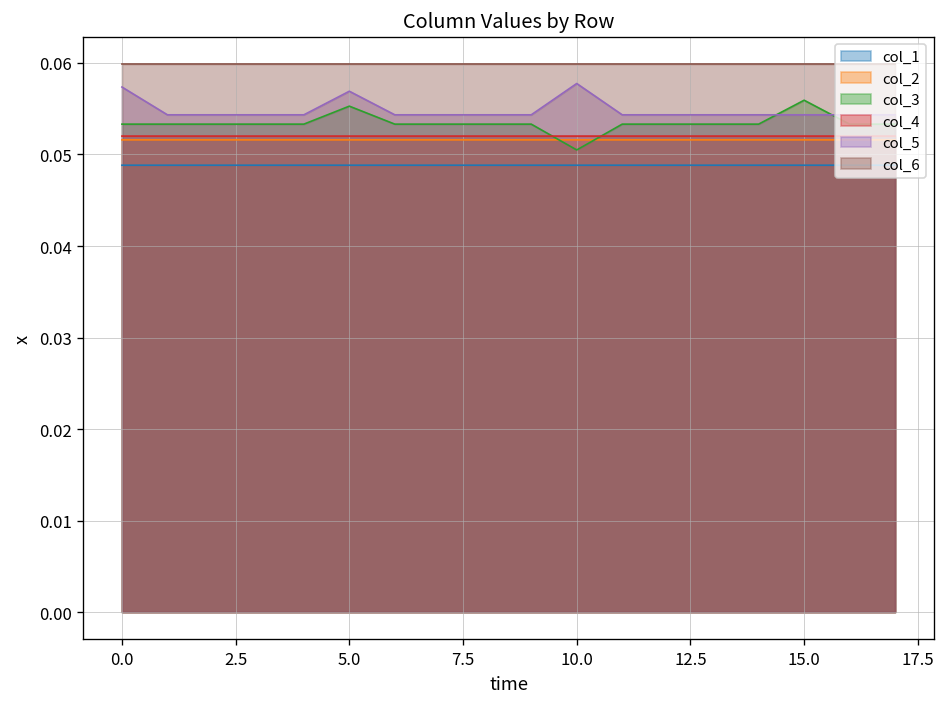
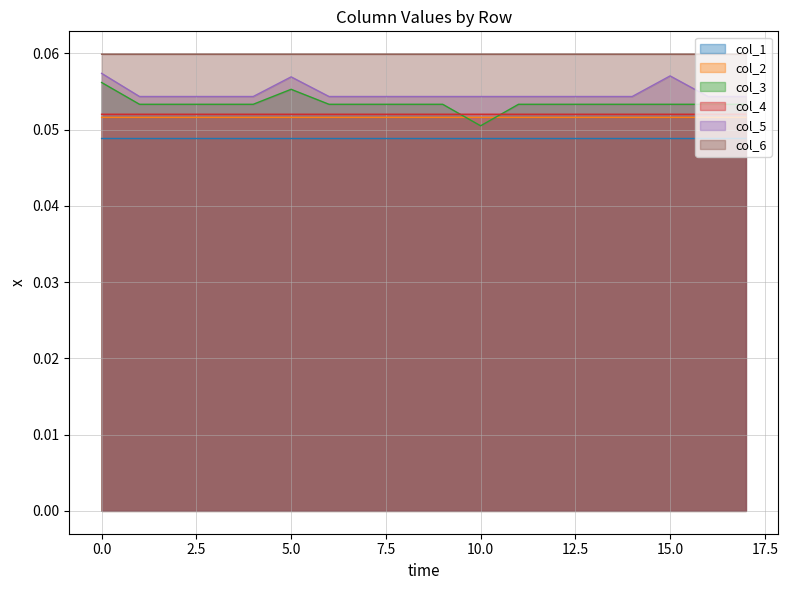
  {
    "col_1": {
      "0.0": 0.049,
      "5.0": 0.049,
      "10.0": 0.049,
      "15.0": 0.049
    },
    "col_3": {
-     "0.0": 0.053,
+     "0.0": 0.056,
      "5.0": 0.055,
      "10.0": 0.050,
-     "15.0": 0.056
+     "15.0": 0.053
    },
    "col_5": {
      "0.0": 0.057,
      "5.0": 0.057,
-     "10.0": 0.058,
-     "15.0": 0.054
+     "10.0": 0.054,
+     "15.0": 0.057
    }
  }
